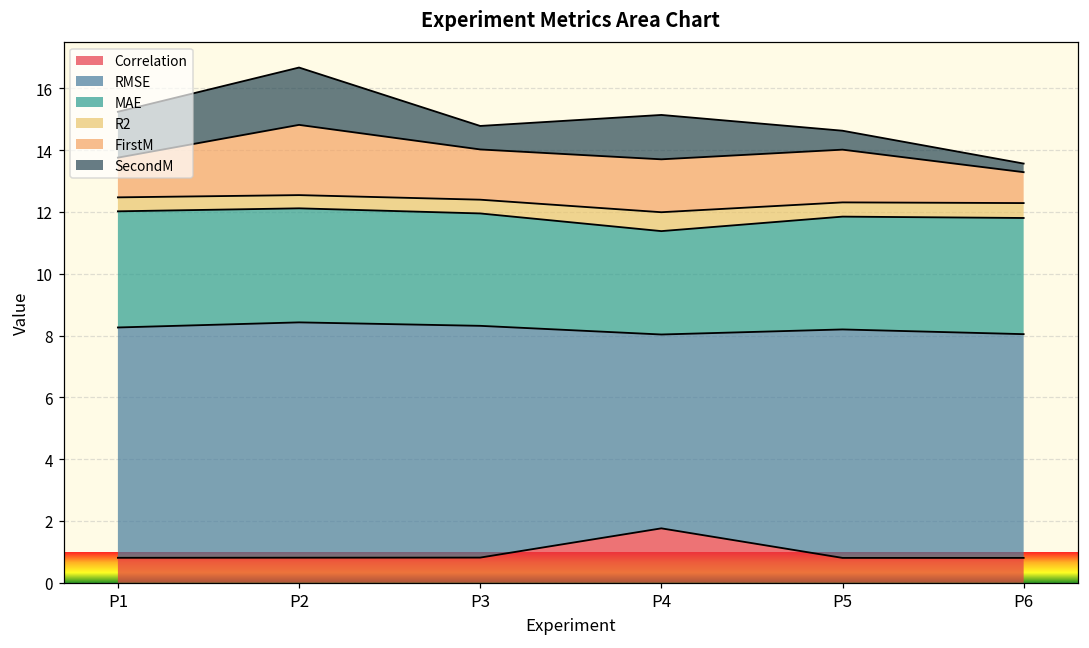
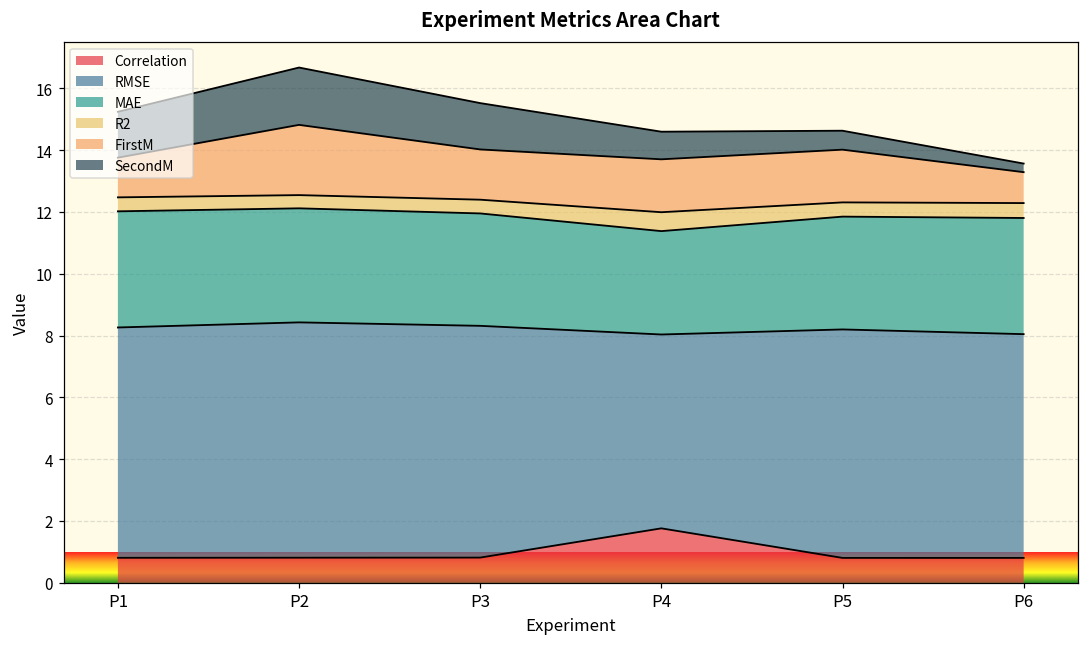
  {
    "Correlation": {
      "P1": 0.8,
      "P2": 0.8,
      "P3": 0.8,
      "P4": 1.8,
      "P5": 0.8,
      "P6": 0.8
    },
    "SecondM": {
      "P2": 1.9,
-     "P3": 0.8,
-     "P4": 1.4,
+     "P3": 1.5,
+     "P4": 0.9,
      "P5": 0.6,
      "P6": 0.3
    }
  }
